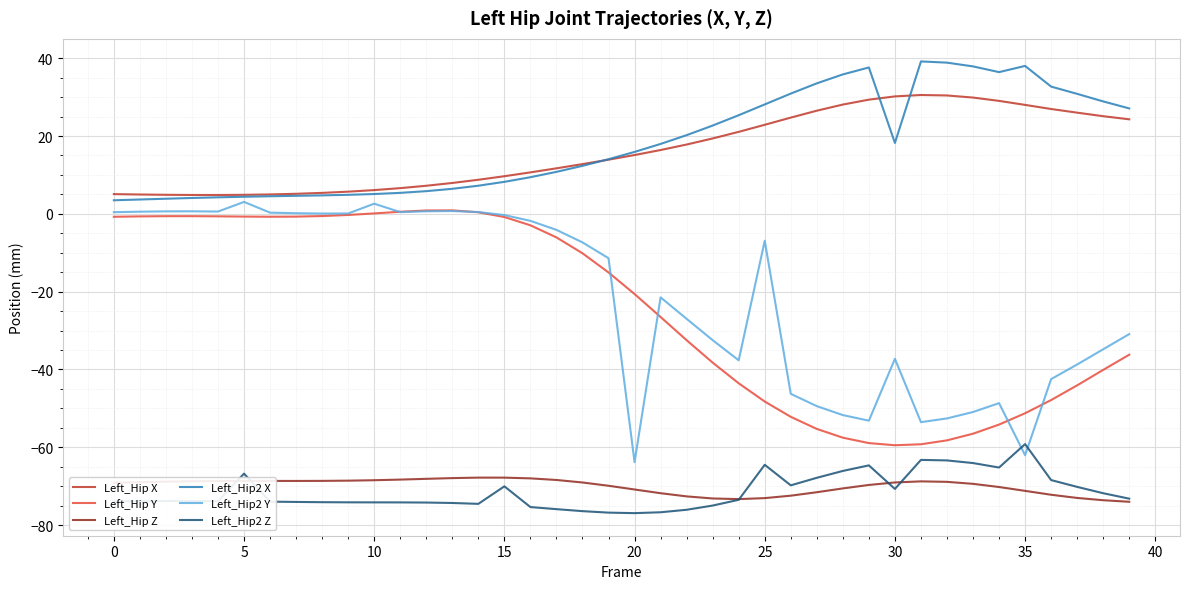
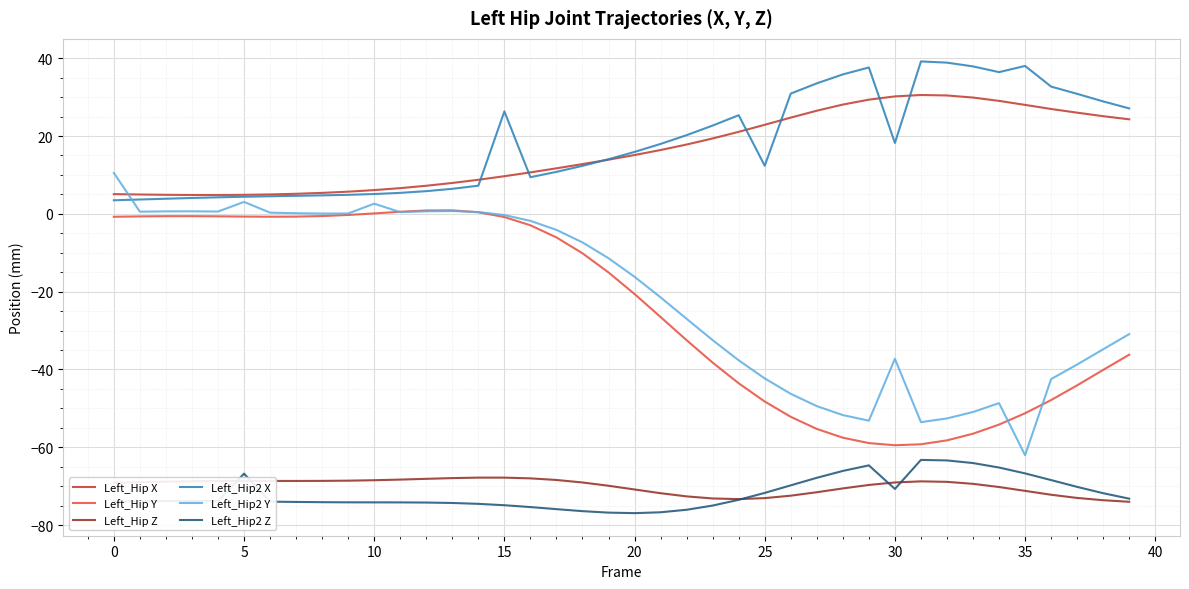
  {
    "Left_Hip2 X": {
      "0": 3,
      "10": 5,
-     "15": 8,
+     "15": 26,
      "20": 16,
-     "25": 28,
+     "25": 12,
      "30": 18,
      "35": 38
    },
    "Left_Hip2 Y": {
-     "0": 0,
+     "0": 11,
      "5": 3,
      "10": 3,
-     "20": -64,
-     "25": -7,
+     "20": -16,
+     "25": -42,
      "30": -37,
      "35": -62
    },
    "Left_Hip2 Z": {
      "5": -67,
      "10": -74,
-     "15": -70,
+     "15": -75,
      "20": -77,
-     "25": -64,
+     "25": -72,
      "30": -71,
-     "35": -59
+     "35": -67
    }
  }
